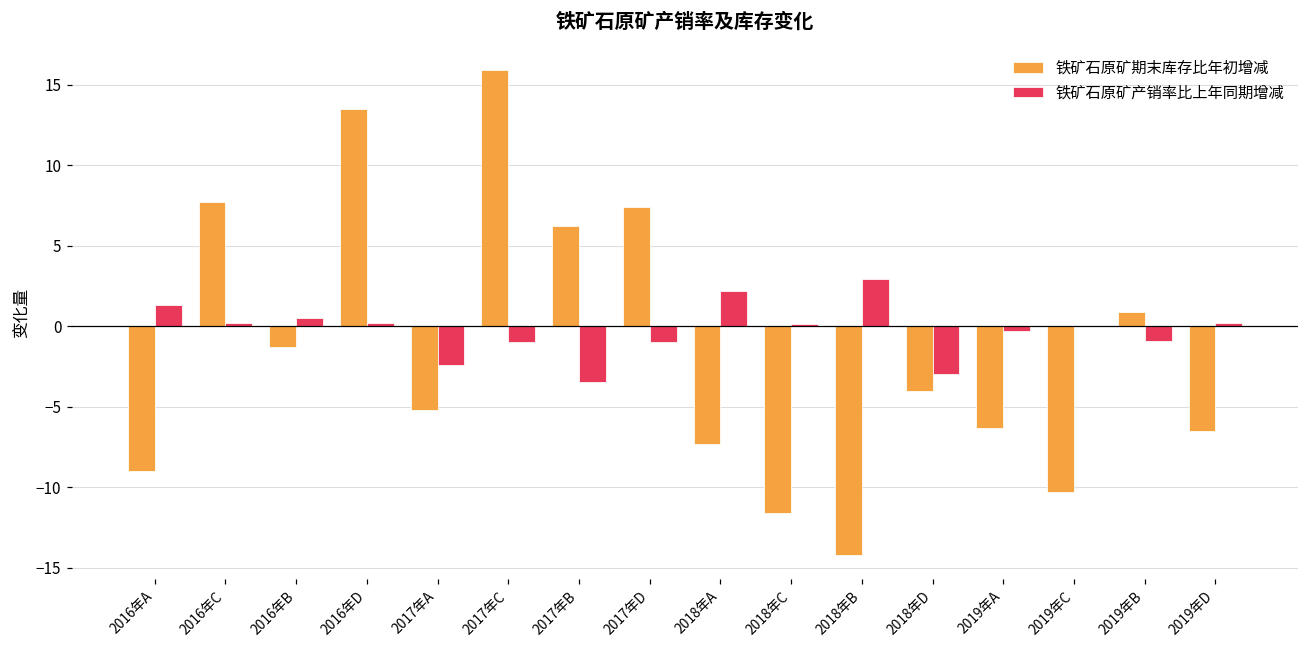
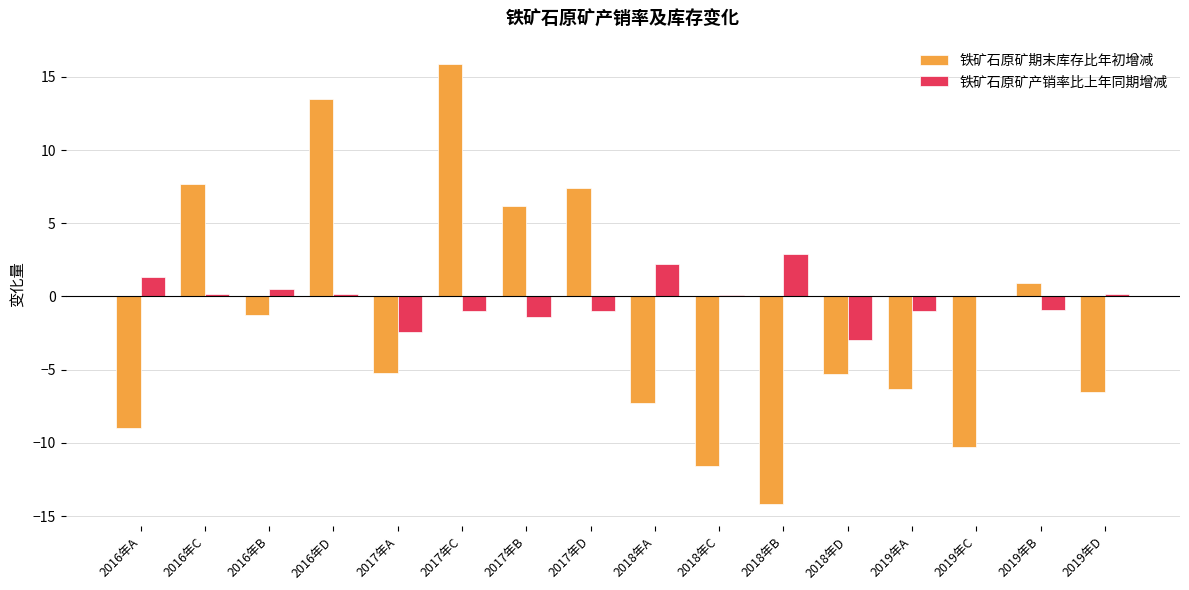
  {
    "铁矿石原矿期末库存比年初增减": {
      "2016年A": -9.0,
      "2016年C": 7.7,
      "2016年B": -1.3,
      "2016年D": 13.5,
      "2017年A": -5.2,
      "2017年C": 15.9,
      "2017年B": 6.2,
      "2017年D": 7.4,
      "2018年A": -7.3,
      "2018年C": -11.6,
      "2018年B": -14.2,
-     "2018年D": -4.0,
+     "2018年D": -5.3,
      "2019年A": -6.3,
      "2019年C": -10.3,
      "2019年B": 0.9,
      "2019年D": -6.5
    },
    "铁矿石原矿产销率比上年同期增减": {
      "2016年A": 1.3,
      "2016年C": 0.2,
      "2016年B": 0.5,
      "2016年D": 0.2,
      "2017年A": -2.4,
      "2017年C": -1.0,
-     "2017年B": -3.5,
+     "2017年B": -1.4,
      "2017年D": -1.0,
      "2018年A": 2.2,
      "2018年B": 2.9,
      "2018年D": -3.0,
-     "2019年A": -0.3,
+     "2019年A": -1.0,
      "2019年C": 0.0,
      "2019年B": -0.9,
      "2019年D": 0.2
    }
  }
